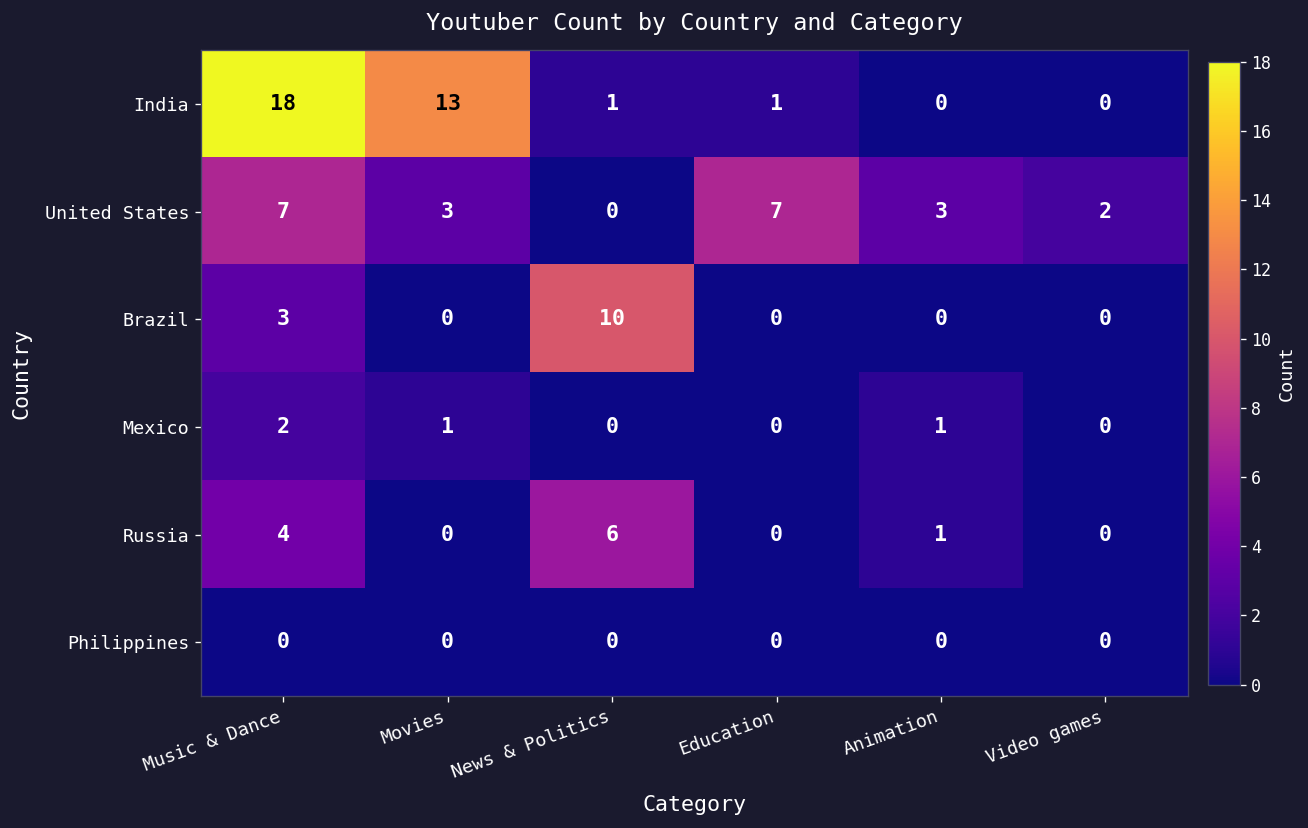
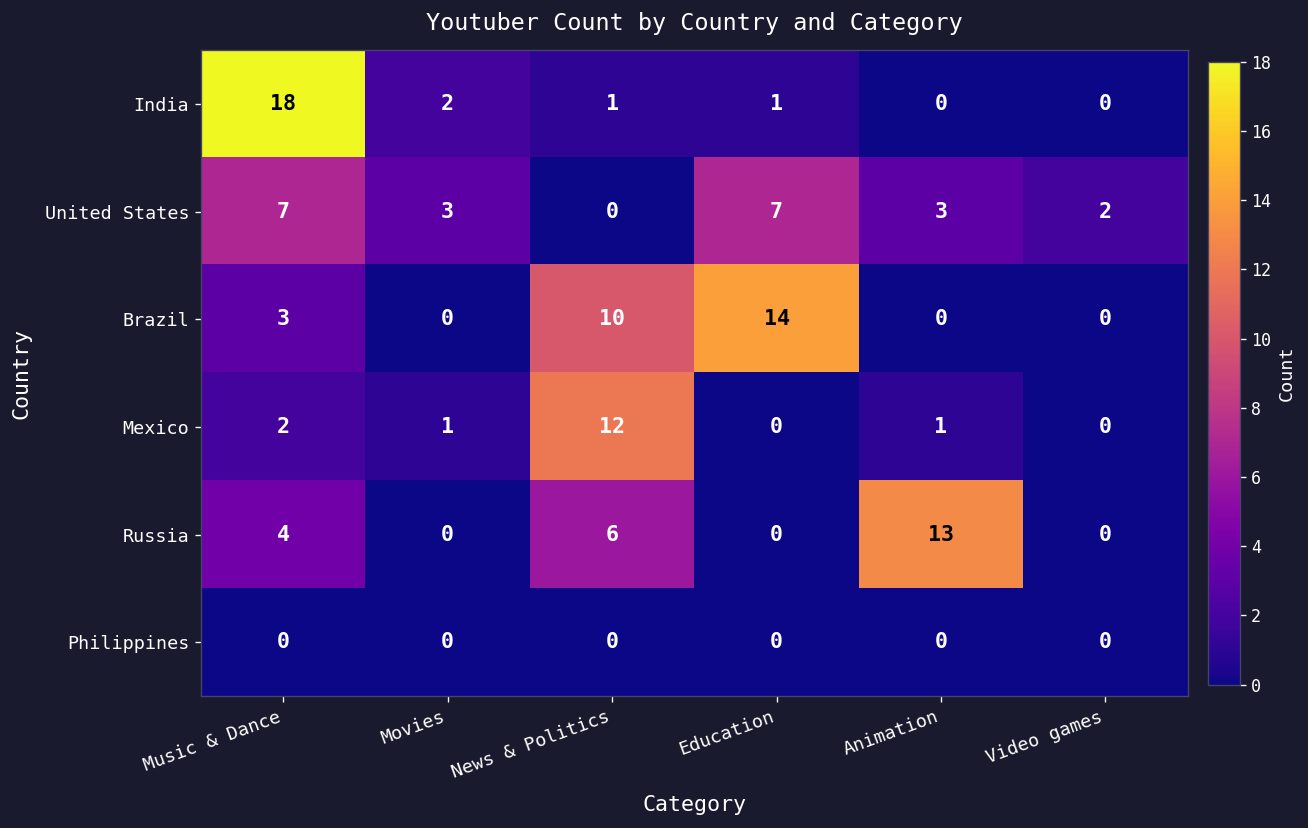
  {
    "India": {
      "Music & Dance": 18,
-     "Movies": 13,
+     "Movies": 2,
      "News & Politics": 1,
      "Education": 1,
      "Animation": 0,
      "Video games": 0
    },
    "United States": {
      "Music & Dance": 7,
      "Movies": 3,
      "News & Politics": 0,
      "Education": 7,
      "Animation": 3,
      "Video games": 2
    },
    "Brazil": {
      "Music & Dance": 3,
      "Movies": 0,
      "News & Politics": 10,
-     "Education": 0,
+     "Education": 14,
      "Animation": 0,
      "Video games": 0
    },
    "Mexico": {
      "Music & Dance": 2,
      "Movies": 1,
-     "News & Politics": 0,
+     "News & Politics": 12,
      "Education": 0,
      "Animation": 1,
      "Video games": 0
    },
    "Russia": {
      "Music & Dance": 4,
      "Movies": 0,
      "News & Politics": 6,
      "Education": 0,
-     "Animation": 1,
+     "Animation": 13,
      "Video games": 0
    },
    "Philippines": {
      "Music & Dance": 0,
      "Movies": 0,
      "News & Politics": 0,
      "Education": 0,
      "Animation": 0,
      "Video games": 0
    }
  }
